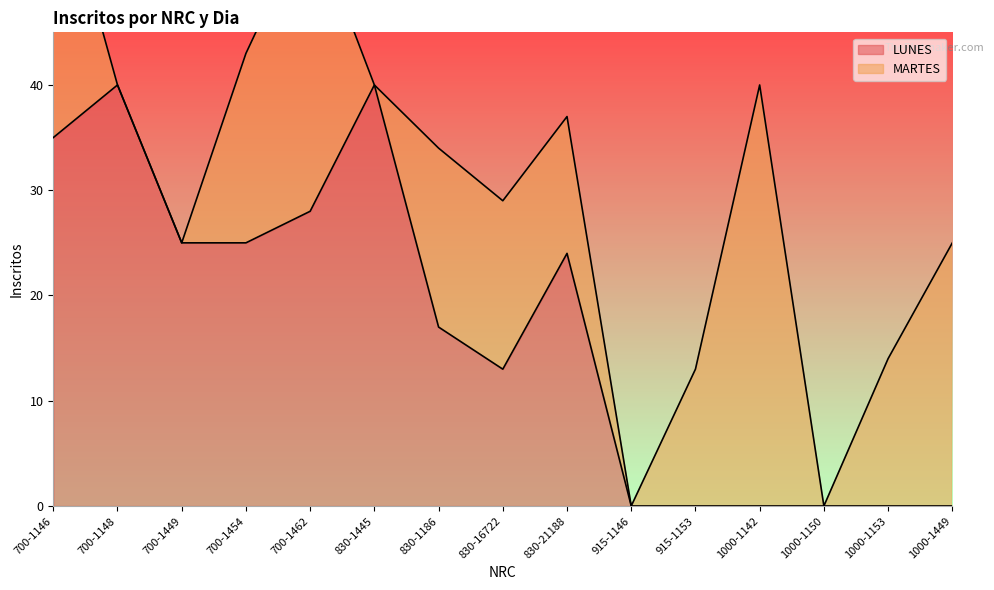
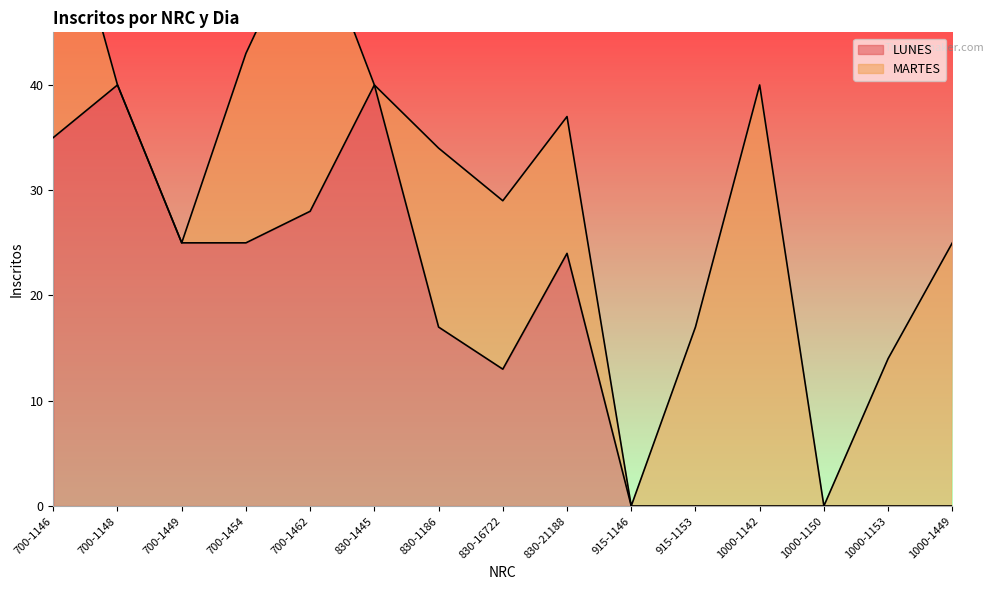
  {
    "LUNES": {
      "700-1146": 35,
      "700-1454": 25,
      "700-1462": 28,
      "830-1186": 17,
      "830-16722": 13,
      "830-21188": 24,
      "915-1153": 0,
      "1000-1142": 0,
      "1000-1153": 0,
      "1000-1449": 0
    },
    "MARTES": {
      "700-1454": 18,
      "830-1186": 17,
      "830-16722": 16,
      "830-21188": 13,
-     "915-1153": 13,
+     "915-1153": 17,
      "1000-1142": 40,
      "1000-1153": 14,
      "1000-1449": 25
    }
  }
